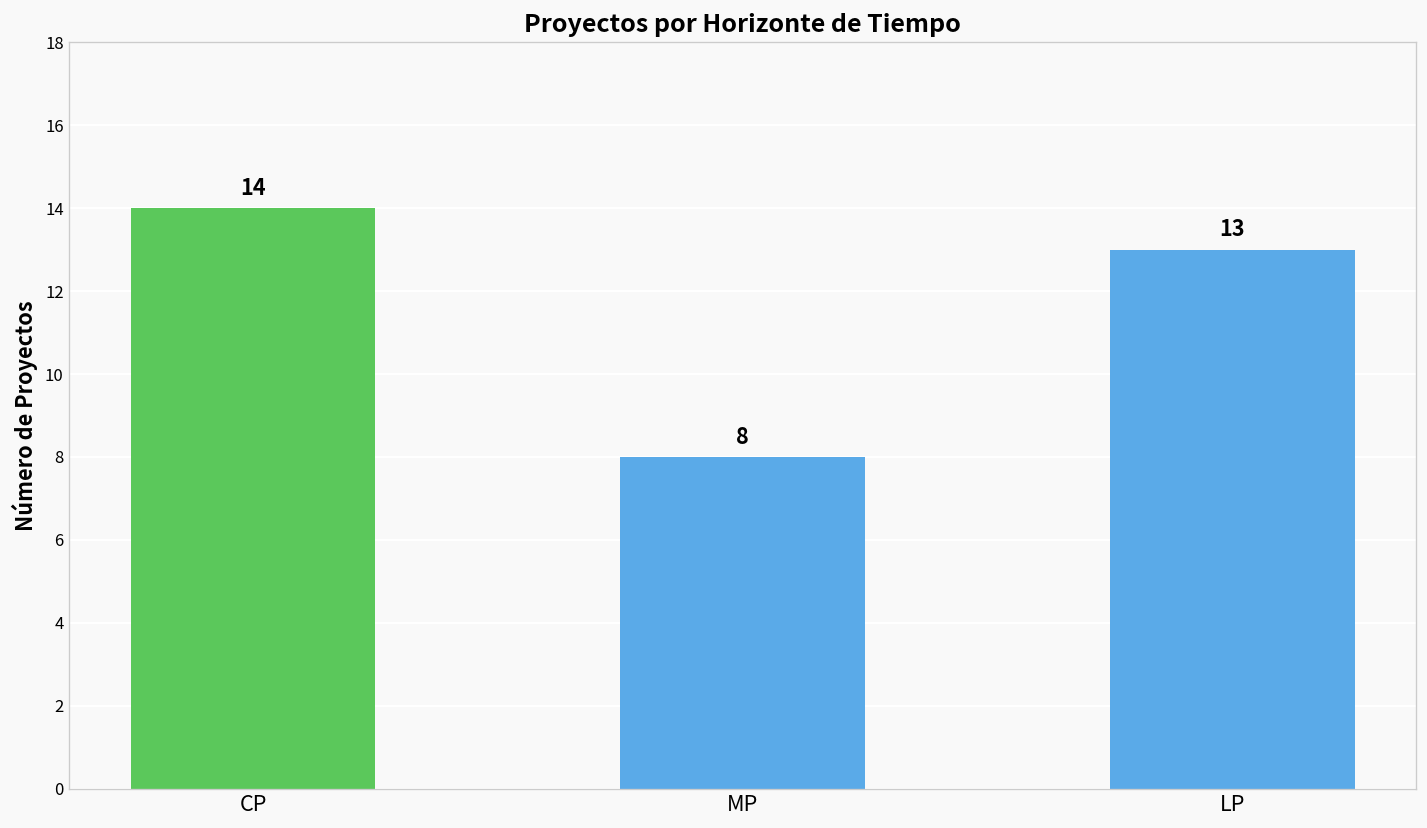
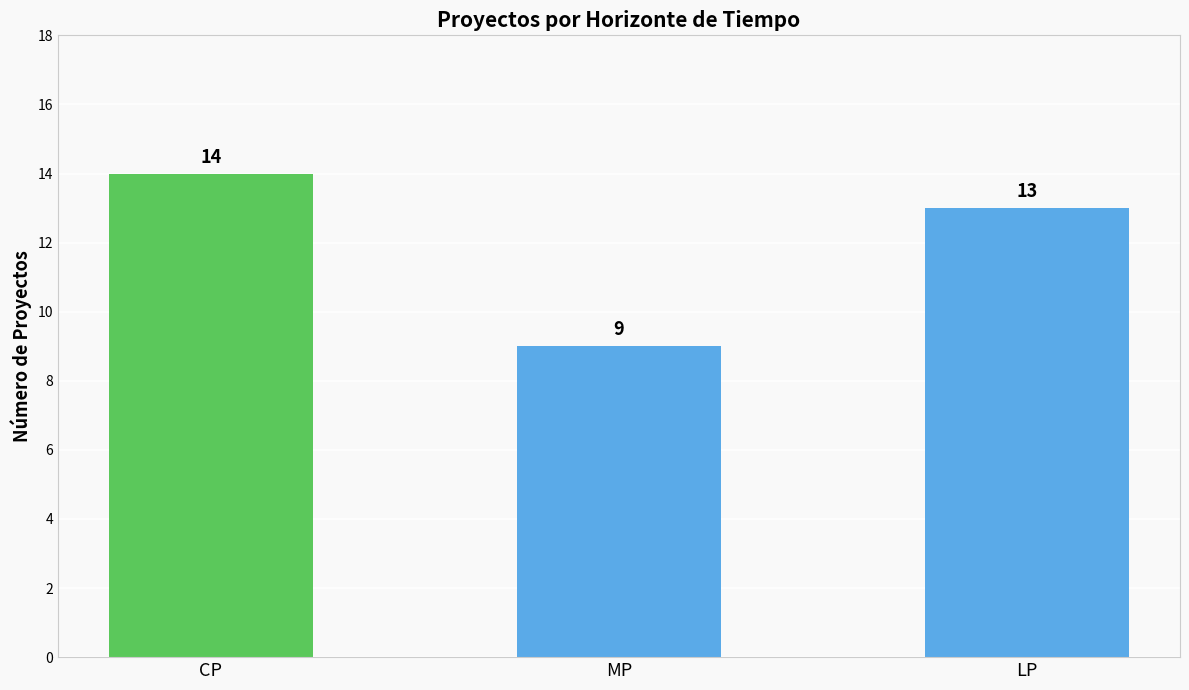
  {
    "CP": 14,
-   "MP": 8,
+   "MP": 9,
    "LP": 13
  }
